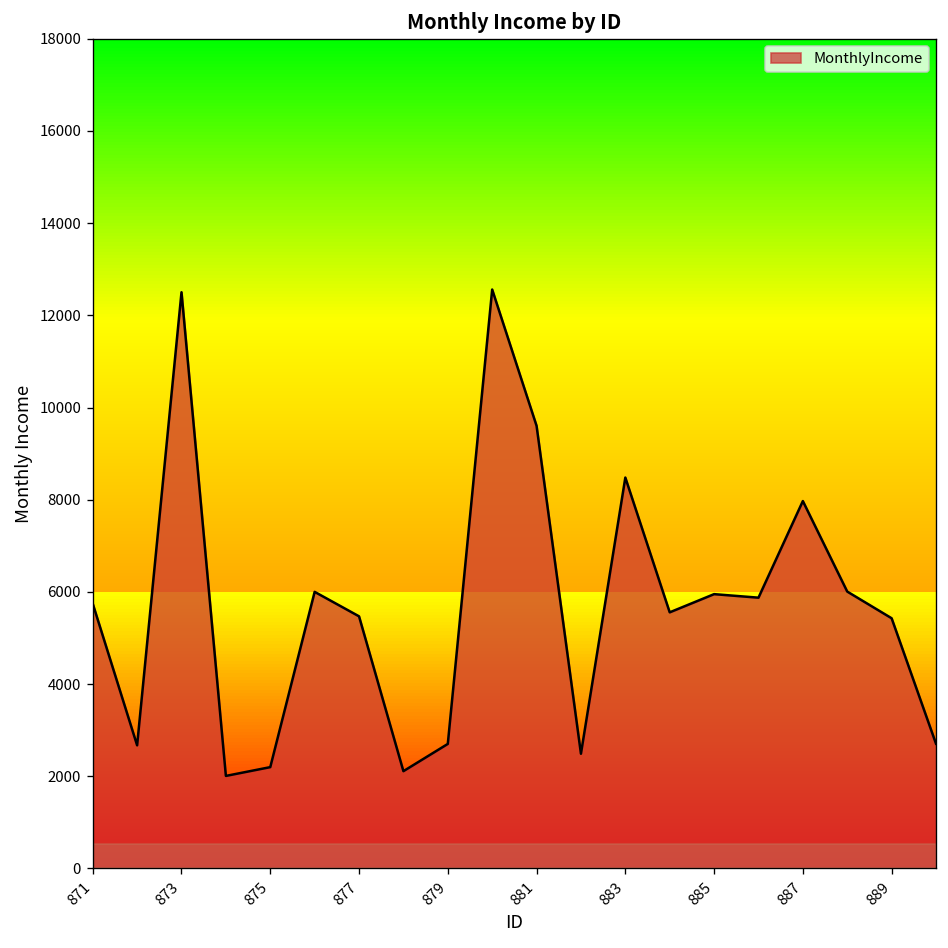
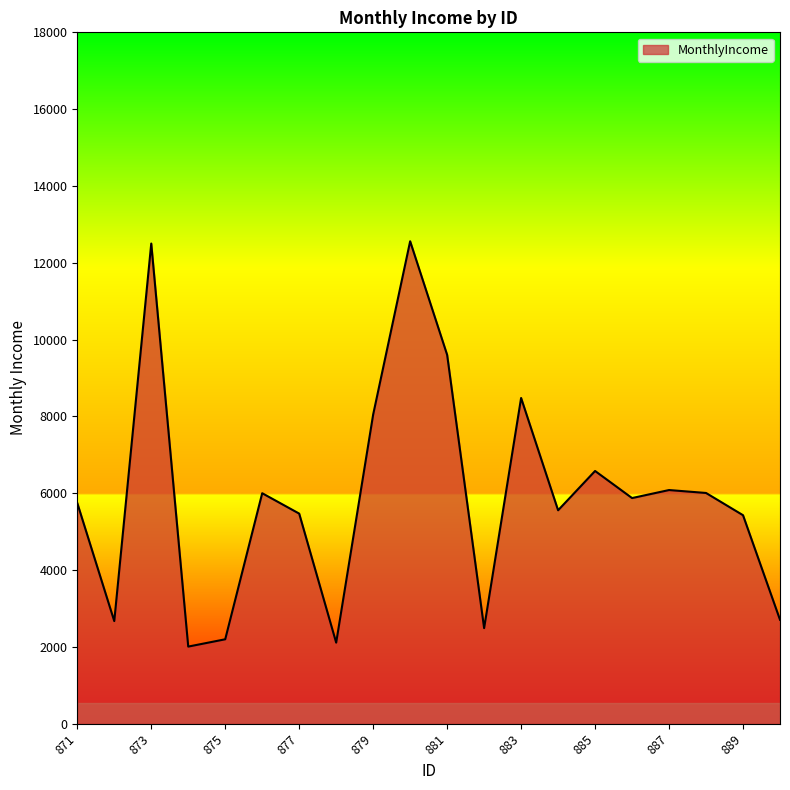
  {
    "871": 5700,
    "873": 12500,
    "875": 2200,
    "877": 5500,
-   "879": 2700,
+   "879": 8000,
    "881": 9600,
    "883": 8500,
-   "885": 6000,
-   "887": 8000,
+   "885": 6600,
+   "887": 6100,
    "889": 5400
  }
